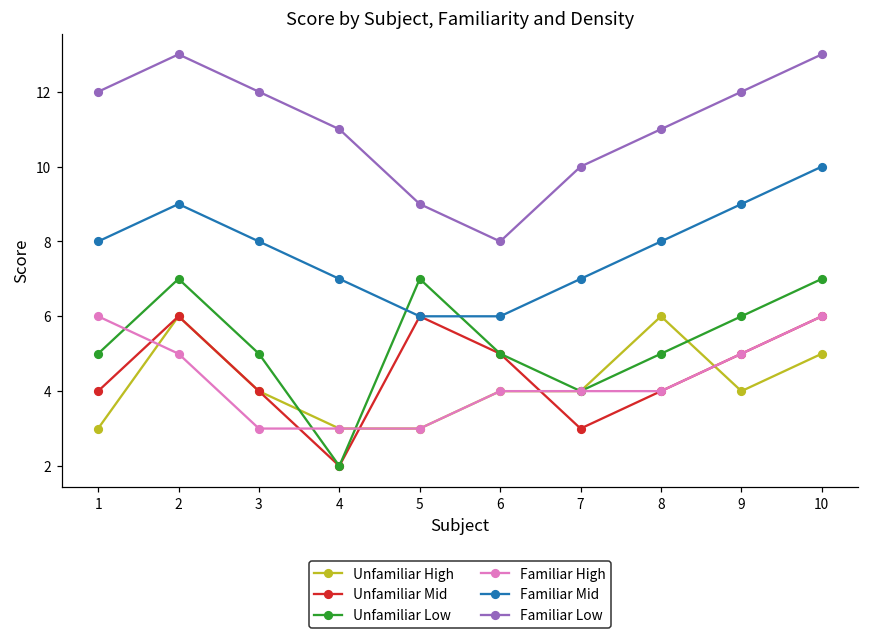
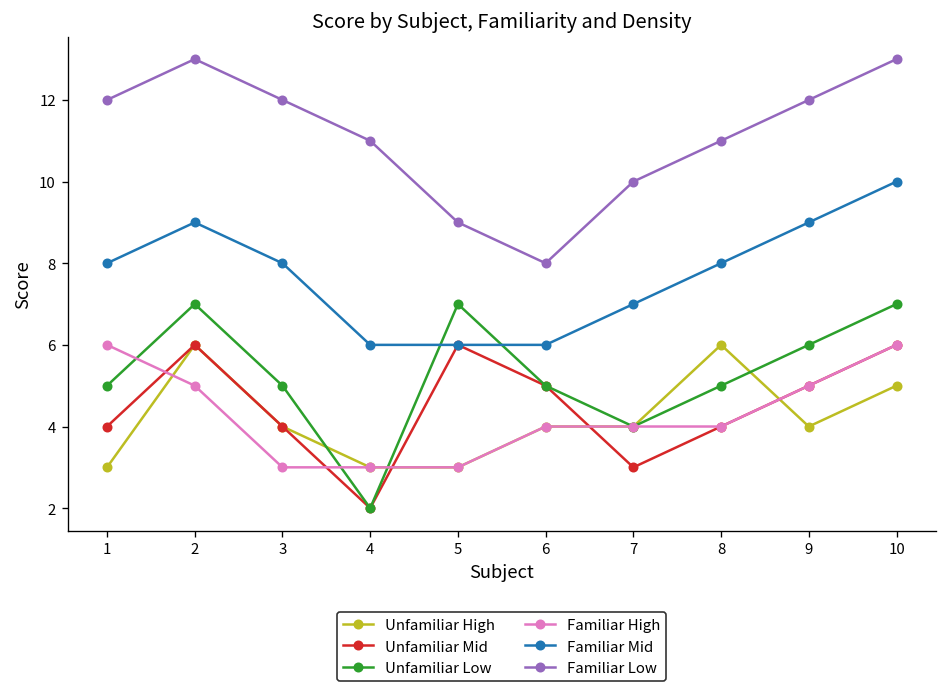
  {
    "Unfamiliar High": {
      "1": 3,
      "8": 6,
      "9": 4,
      "10": 5
    },
    "Unfamiliar Mid": {
      "1": 4,
      "7": 3
    },
    "Unfamiliar Low": {
      "1": 5,
      "2": 7,
      "3": 5,
      "5": 7,
      "8": 5,
      "9": 6,
      "10": 7
    },
    "Familiar High": {
      "1": 6,
      "2": 5,
      "3": 3
    },
    "Familiar Mid": {
      "1": 8,
      "2": 9,
      "3": 8,
-     "4": 7,
+     "4": 6,
      "6": 6,
      "7": 7,
      "8": 8,
      "9": 9,
      "10": 10
    },
    "Familiar Low": {
      "1": 12,
      "2": 13,
      "3": 12,
      "4": 11,
      "5": 9,
      "6": 8,
      "7": 10,
      "8": 11,
      "9": 12,
      "10": 13
    }
  }
